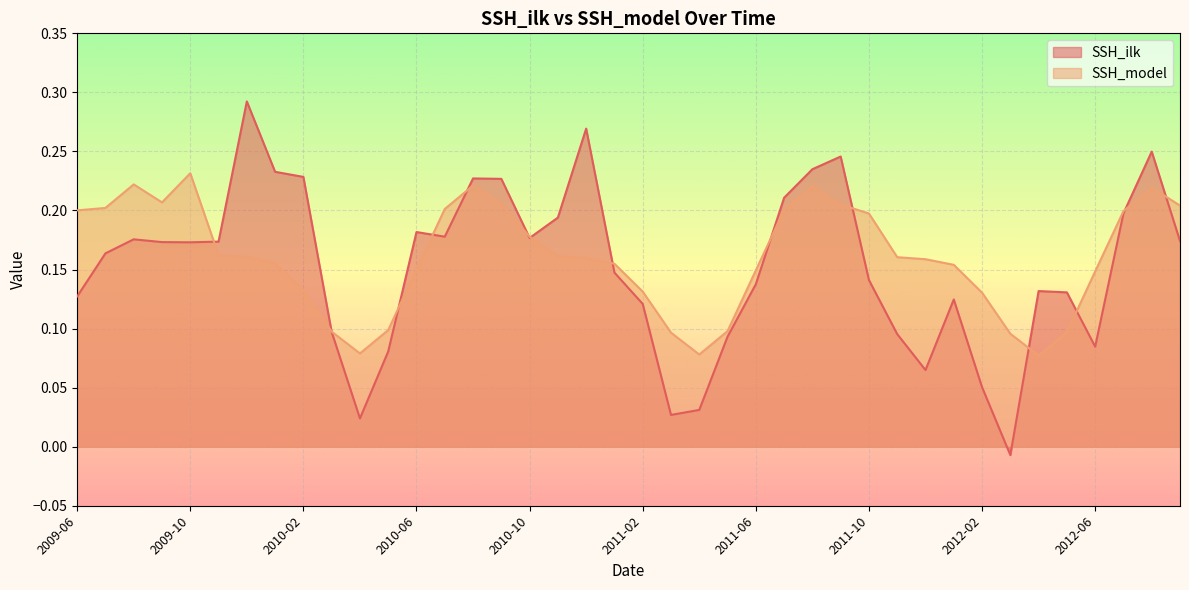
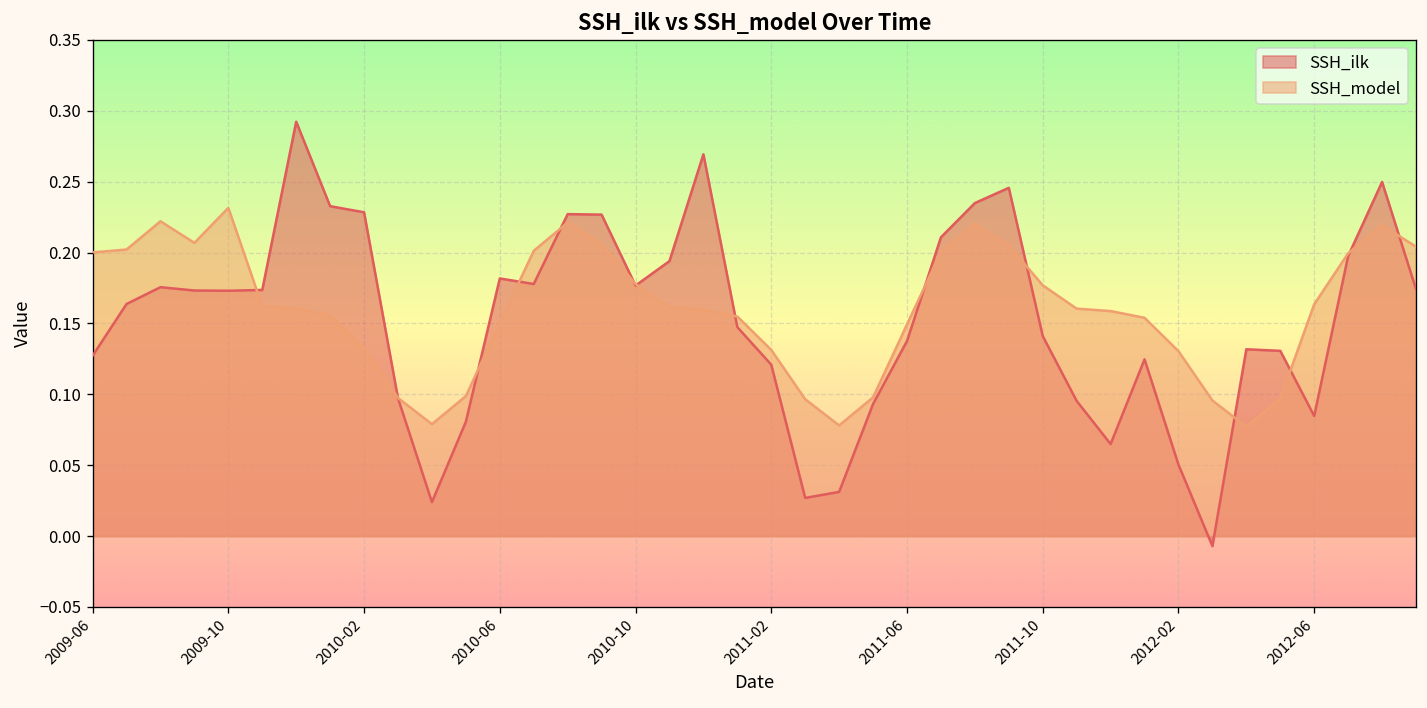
  {
    "SSH_model": {
      "2009-06": 0.200,
      "2009-10": 0.232,
      "2010-02": 0.132,
      "2010-06": 0.150,
      "2011-02": 0.131,
      "2011-06": 0.149,
-     "2011-10": 0.197,
+     "2011-10": 0.177,
      "2012-02": 0.130,
-     "2012-06": 0.148
+     "2012-06": 0.164
    }
  }
